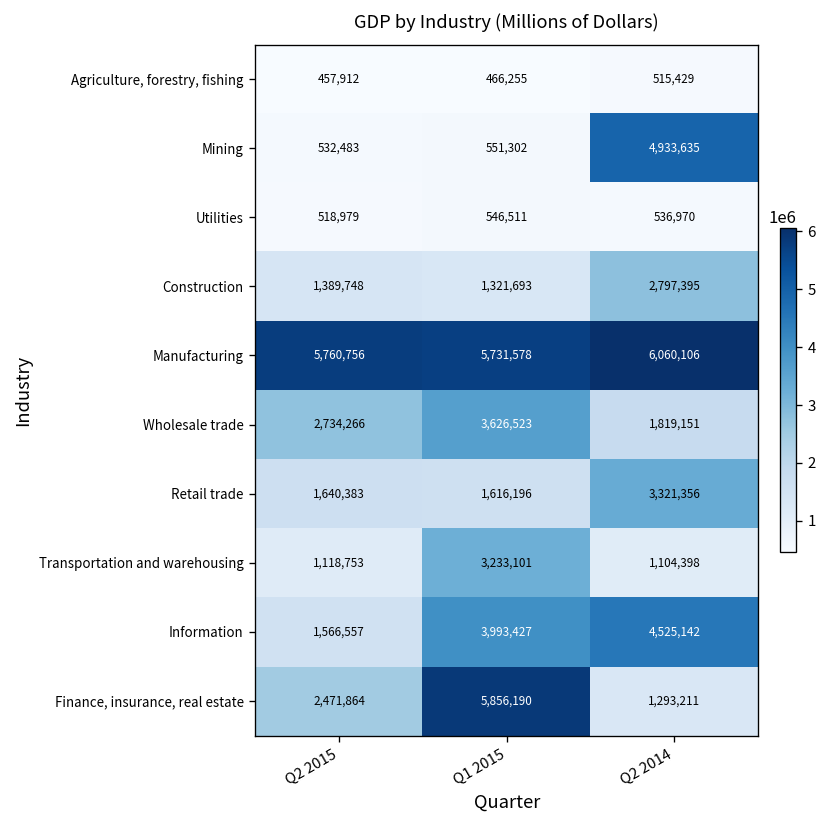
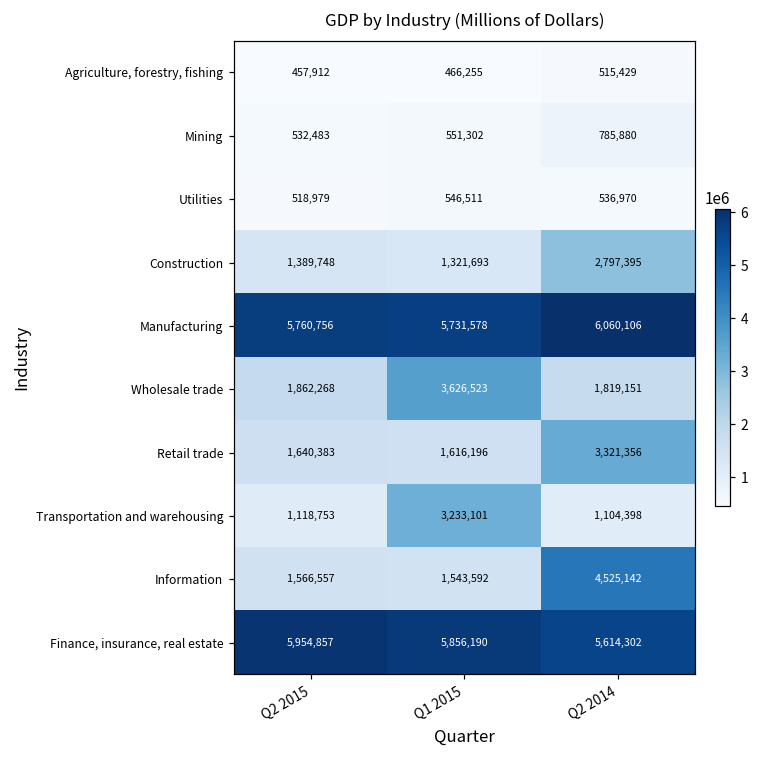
  {
    "Agriculture, forestry, fishing": {
      "Q2 2015": "457,912",
      "Q1 2015": "466,255",
      "Q2 2014": "515,429"
    },
    "Mining": {
      "Q2 2015": "532,483",
      "Q1 2015": "551,302",
-     "Q2 2014": "4,933,635"
+     "Q2 2014": "785,880"
    },
    "Utilities": {
      "Q2 2015": "518,979",
      "Q1 2015": "546,511",
      "Q2 2014": "536,970"
    },
    "Construction": {
      "Q2 2015": "1,389,748",
      "Q1 2015": "1,321,693",
      "Q2 2014": "2,797,395"
    },
    "Manufacturing": {
      "Q2 2015": "5,760,756",
      "Q1 2015": "5,731,578",
      "Q2 2014": "6,060,106"
    },
    "Wholesale trade": {
-     "Q2 2015": "2,734,266",
+     "Q2 2015": "1,862,268",
      "Q1 2015": "3,626,523",
      "Q2 2014": "1,819,151"
    },
    "Retail trade": {
      "Q2 2015": "1,640,383",
      "Q1 2015": "1,616,196",
      "Q2 2014": "3,321,356"
    },
    "Transportation and warehousing": {
      "Q2 2015": "1,118,753",
      "Q1 2015": "3,233,101",
      "Q2 2014": "1,104,398"
    },
    "Information": {
      "Q2 2015": "1,566,557",
-     "Q1 2015": "3,993,427",
+     "Q1 2015": "1,543,592",
      "Q2 2014": "4,525,142"
    },
    "Finance, insurance, real estate": {
-     "Q2 2015": "2,471,864",
+     "Q2 2015": "5,954,857",
      "Q1 2015": "5,856,190",
-     "Q2 2014": "1,293,211"
+     "Q2 2014": "5,614,302"
    }
  }
